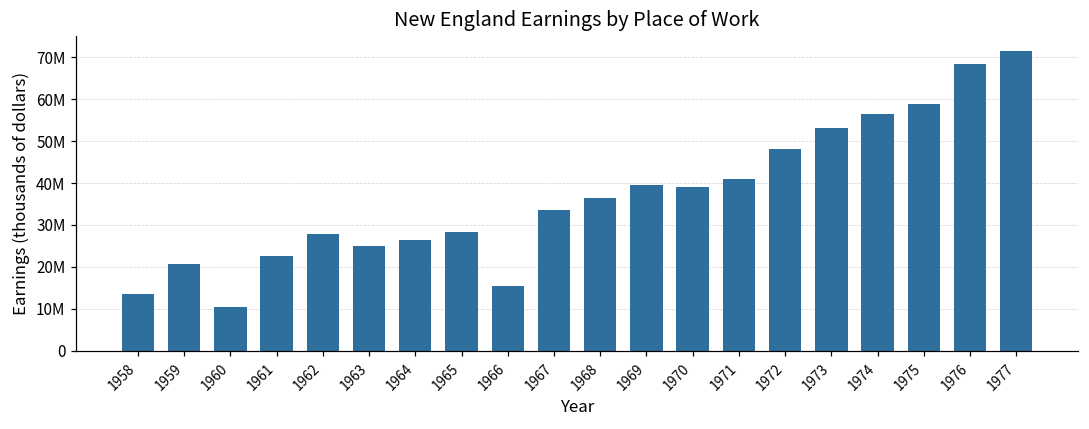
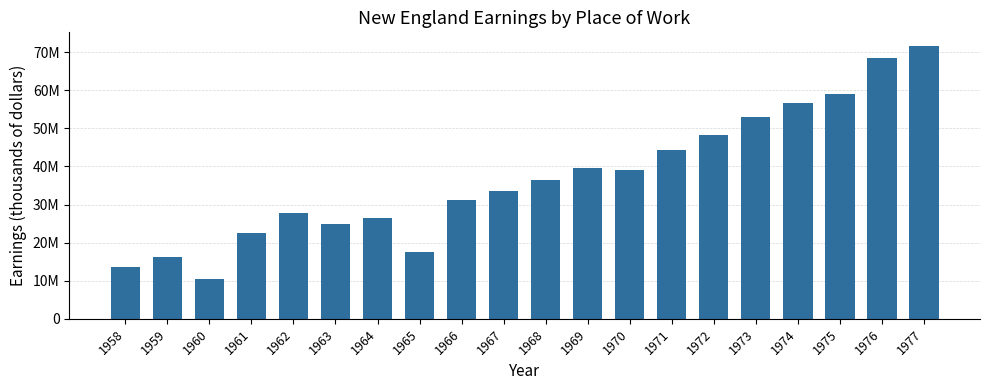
  {
    "1958": 13000000,
-   "1959": 21000000,
+   "1959": 16000000,
    "1960": 11000000,
    "1961": 23000000,
    "1962": 28000000,
    "1963": 25000000,
    "1964": 26000000,
-   "1965": 28000000,
-   "1966": 15000000,
+   "1965": 18000000,
+   "1966": 31000000,
    "1967": 33000000,
    "1968": 36000000,
    "1969": 40000000,
    "1970": 39000000,
-   "1971": 41000000,
+   "1971": 44000000,
    "1972": 48000000,
    "1973": 53000000,
    "1974": 57000000,
    "1975": 59000000,
    "1976": 68000000,
    "1977": 72000000
  }
